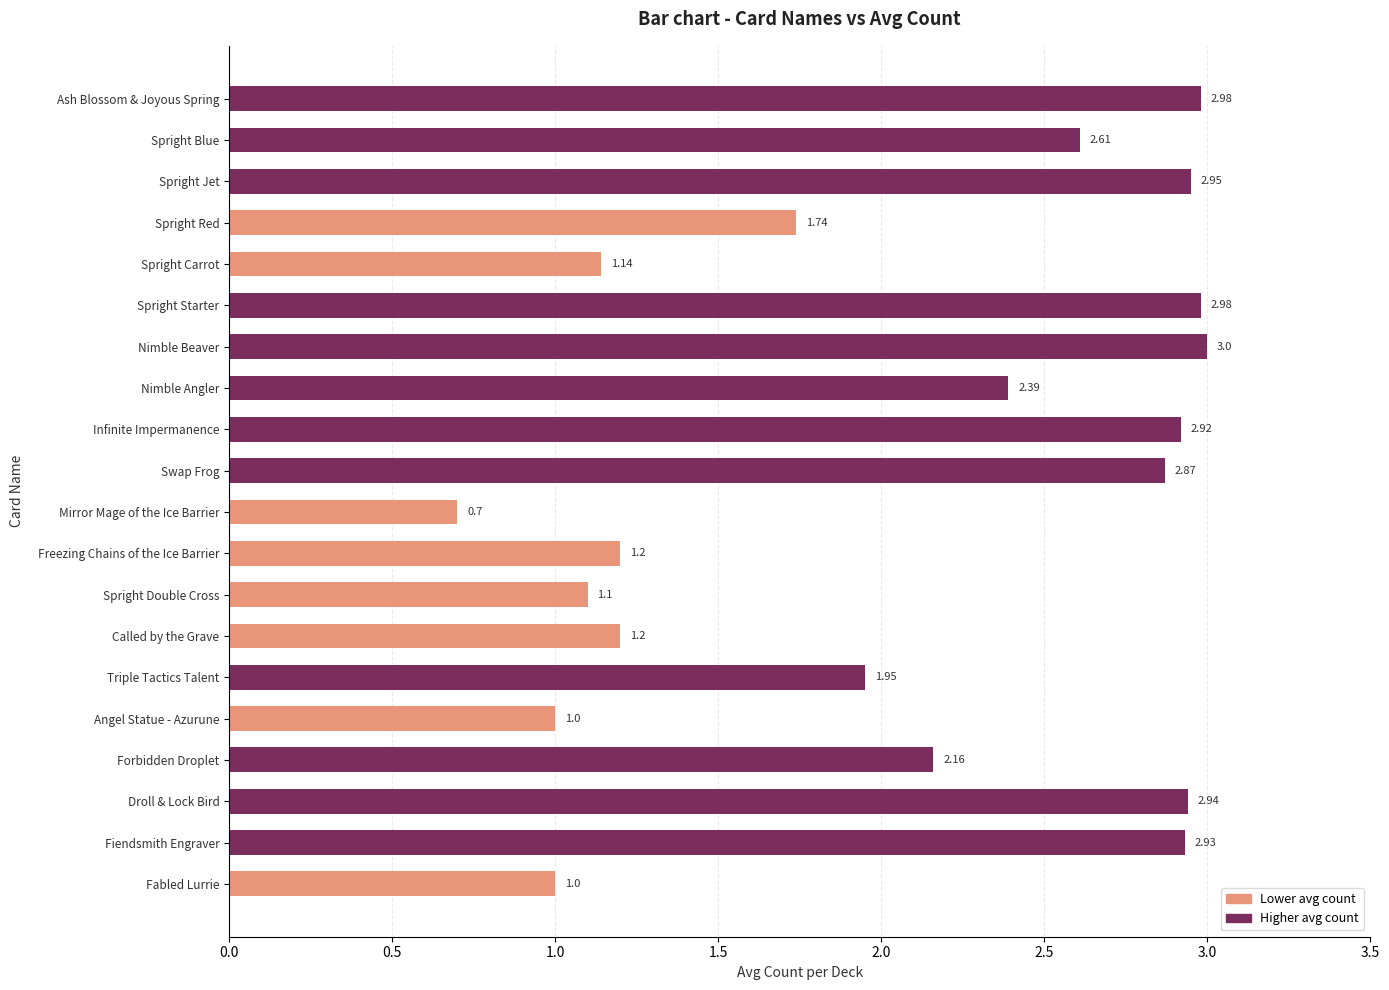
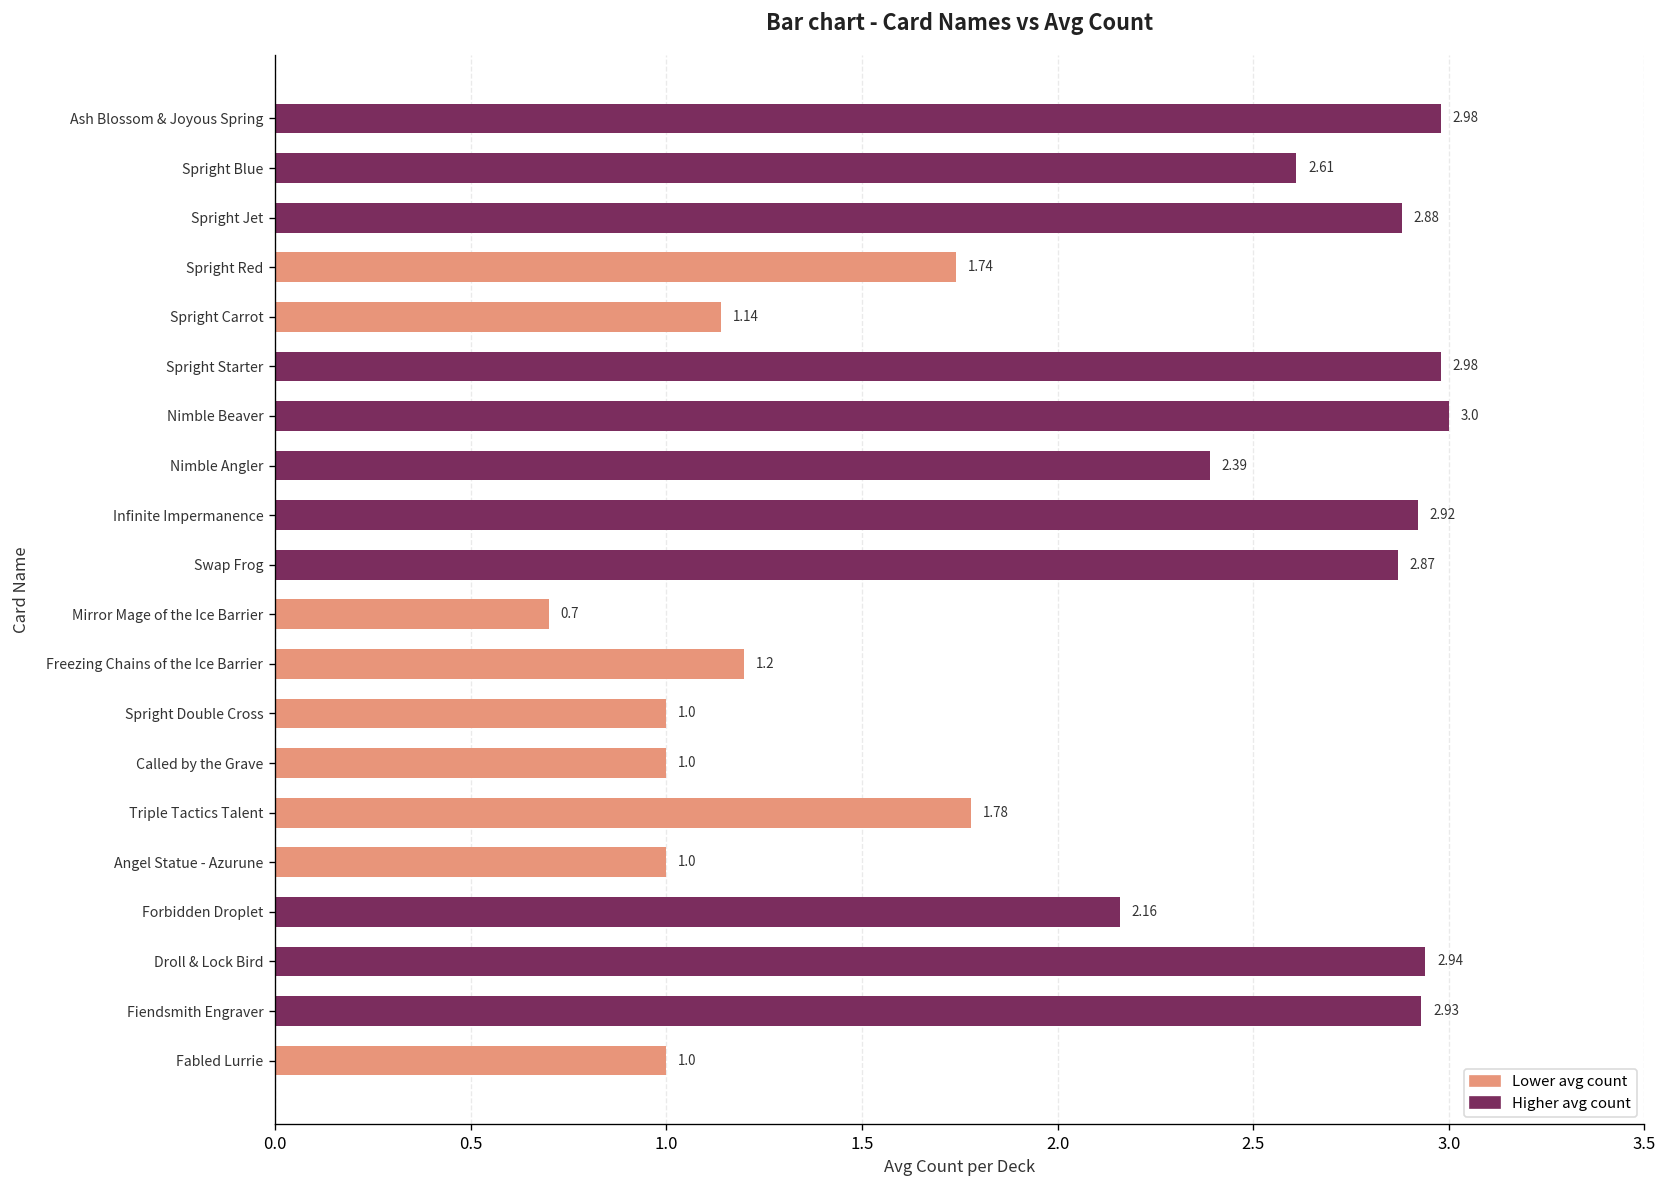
  {
    "Ash Blossom & Joyous Spring": 2.98,
    "Spright Blue": 2.61,
-   "Spright Jet": 2.95,
+   "Spright Jet": 2.88,
    "Spright Red": 1.74,
    "Spright Carrot": 1.14,
    "Spright Starter": 2.98,
    "Nimble Beaver": 3.0,
    "Nimble Angler": 2.39,
    "Infinite Impermanence": 2.92,
    "Swap Frog": 2.87,
    "Mirror Mage of the Ice Barrier": 0.7,
    "Freezing Chains of the Ice Barrier": 1.2,
-   "Spright Double Cross": 1.1,
-   "Called by the Grave": 1.2,
-   "Triple Tactics Talent": 1.95,
+   "Spright Double Cross": 1.0,
+   "Called by the Grave": 1.0,
+   "Triple Tactics Talent": 1.78,
    "Angel Statue - Azurune": 1.0,
    "Forbidden Droplet": 2.16,
    "Droll & Lock Bird": 2.94,
    "Fiendsmith Engraver": 2.93,
    "Fabled Lurrie": 1.0
  }
